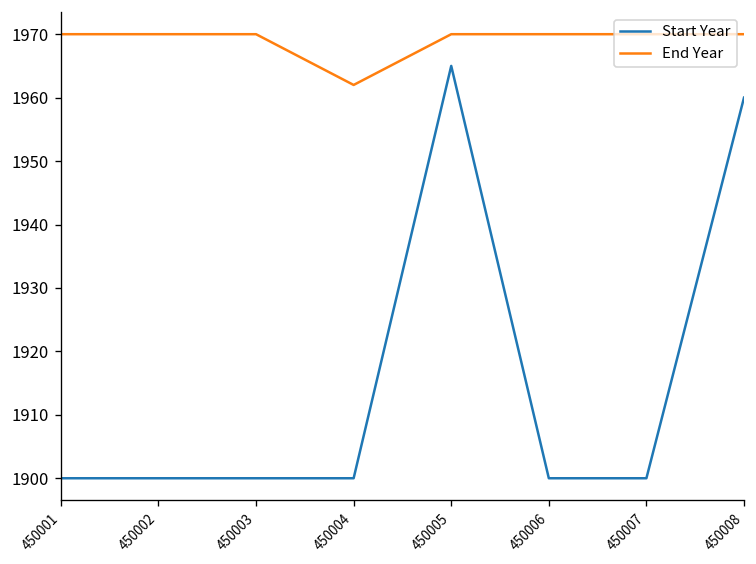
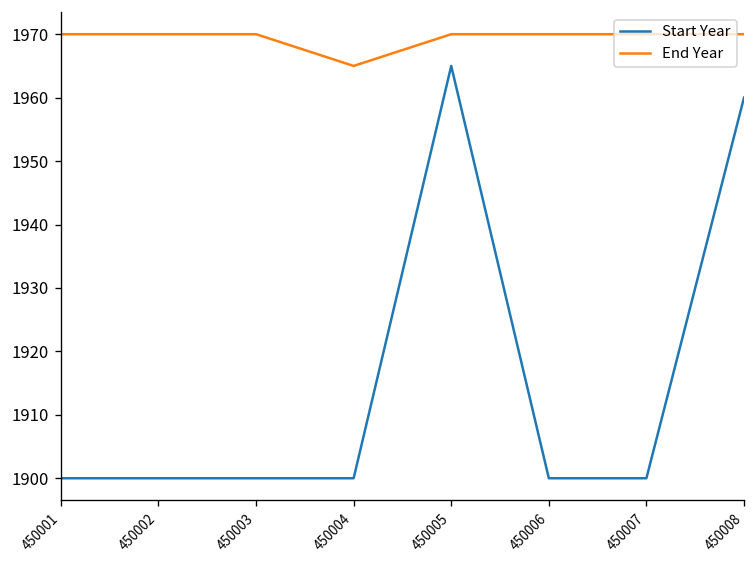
  {
    "Start Year": {
      "450001": 1900,
      "450002": 1900,
      "450003": 1900,
      "450004": 1900,
      "450005": 1965,
      "450006": 1900,
      "450007": 1900,
      "450008": 1960
    },
    "End Year": {
      "450001": 1970,
      "450002": 1970,
      "450003": 1970,
-     "450004": 1962,
+     "450004": 1965,
      "450005": 1970,
      "450006": 1970,
      "450008": 1970
    }
  }
